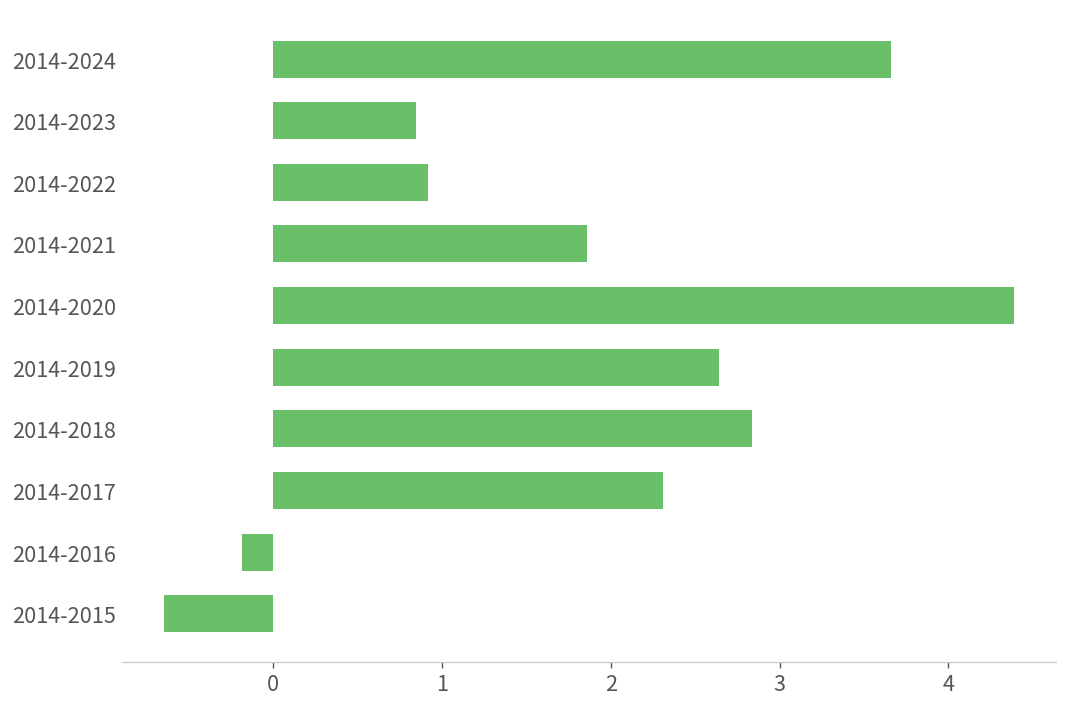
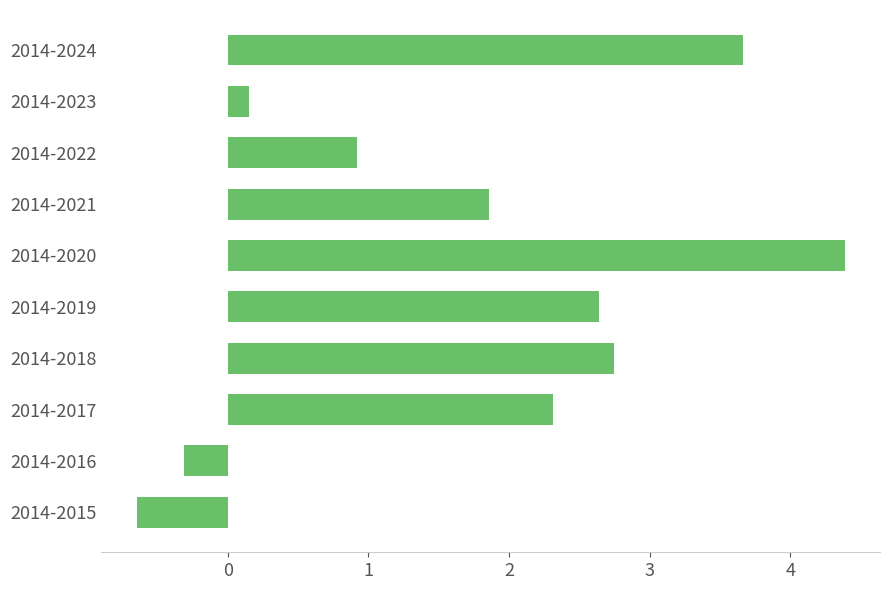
  {
    "2014-2024": 3.66,
-   "2014-2023": 0.84,
+   "2014-2023": 0.15,
    "2014-2022": 0.92,
    "2014-2021": 1.86,
    "2014-2020": 4.39,
    "2014-2019": 2.64,
-   "2014-2018": 2.84,
+   "2014-2018": 2.75,
    "2014-2017": 2.31,
-   "2014-2016": -0.19,
+   "2014-2016": -0.31,
    "2014-2015": -0.65
  }
